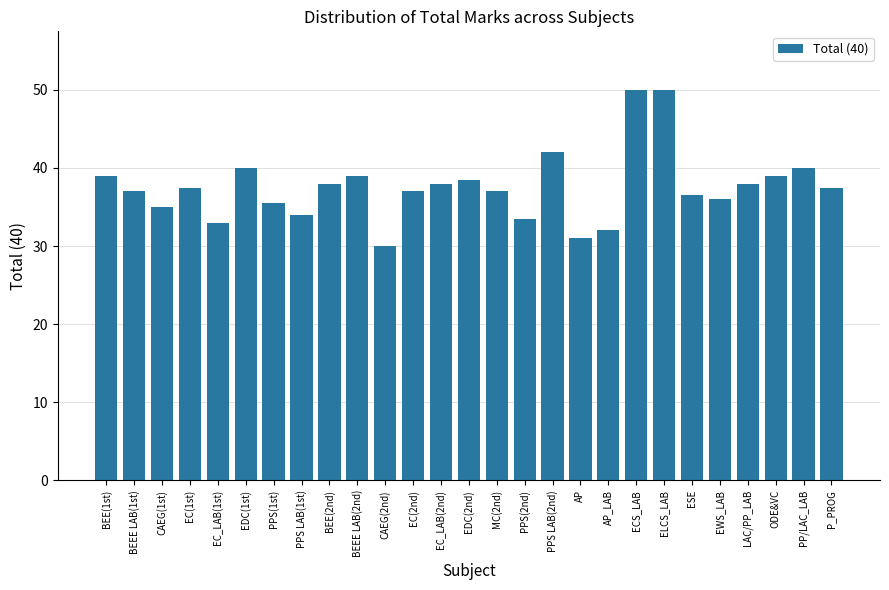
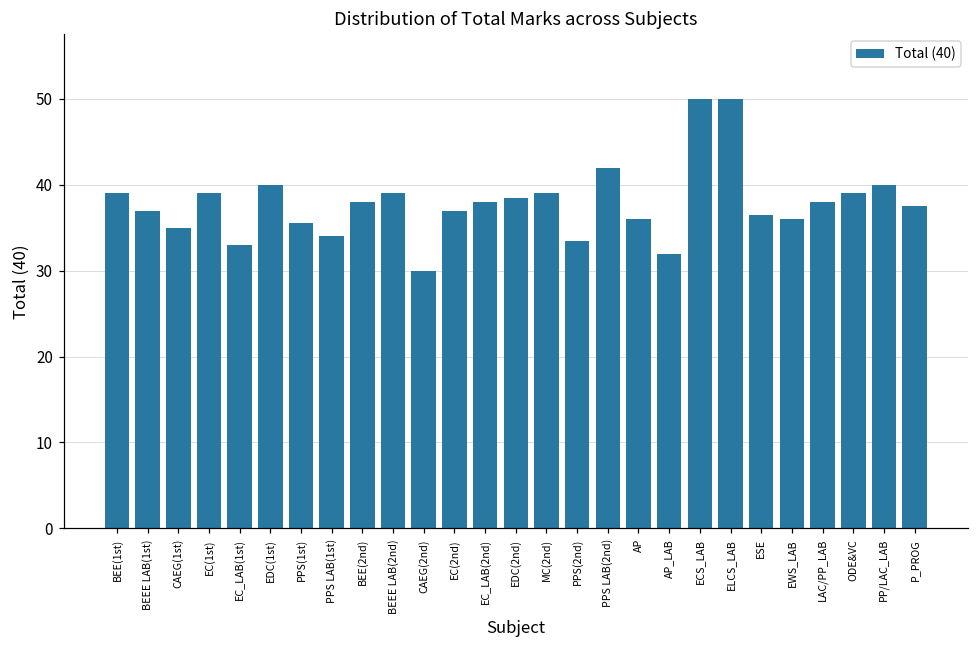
  {
    "BEE(1st)": 39,
    "BEEE LAB(1st)": 37,
    "CAEG(1st)": 35,
-   "EC(1st)": 38,
+   "EC(1st)": 39,
    "EC_LAB(1st)": 33,
    "EDC(1st)": 40,
    "PPS(1st)": 36,
    "PPS LAB(1st)": 34,
    "BEE(2nd)": 38,
    "BEEE LAB(2nd)": 39,
    "CAEG(2nd)": 30,
    "EC(2nd)": 37,
    "EC_LAB(2nd)": 38,
    "EDC(2nd)": 39,
-   "MC(2nd)": 37,
+   "MC(2nd)": 39,
    "PPS(2nd)": 34,
    "PPS LAB(2nd)": 42,
-   "AP": 31,
+   "AP": 36,
    "AP_LAB": 32,
    "ECS_LAB": 50,
    "ELCS_LAB": 50,
    "ESE": 37,
    "EWS_LAB": 36,
    "LAC/PP_LAB": 38,
    "ODE&VC": 39,
    "PP/LAC_LAB": 40,
    "P_PROG": 38
  }
